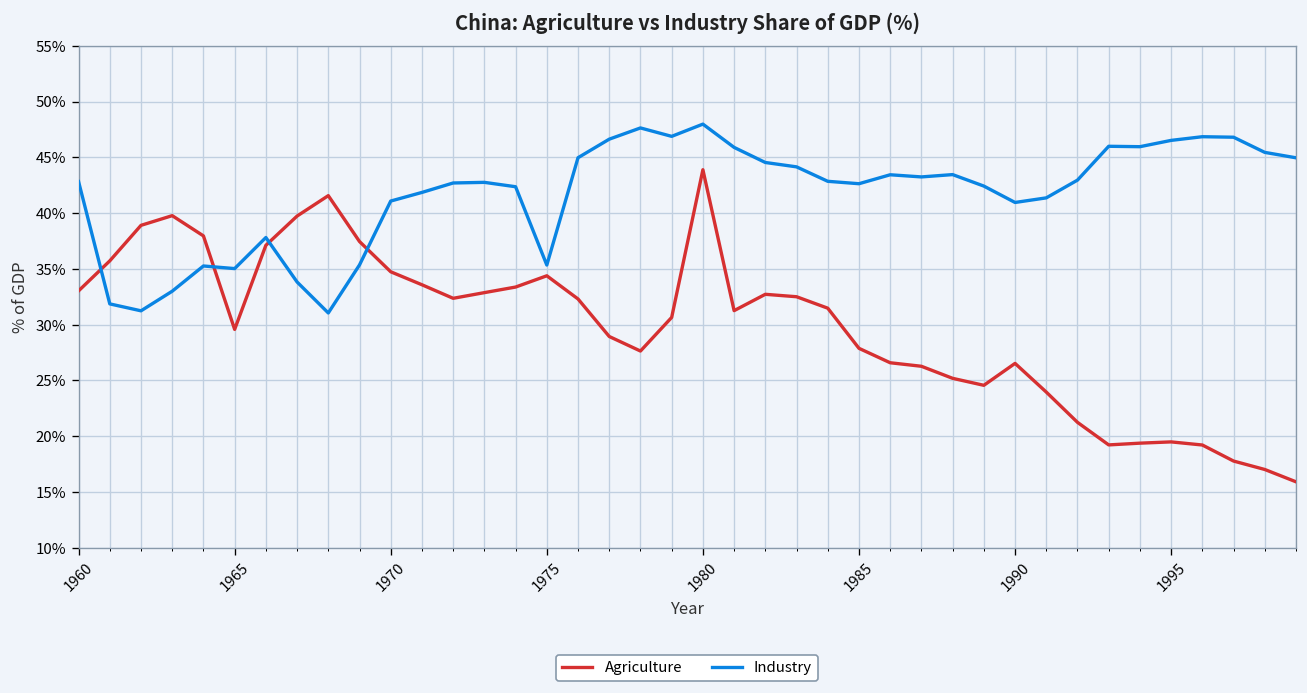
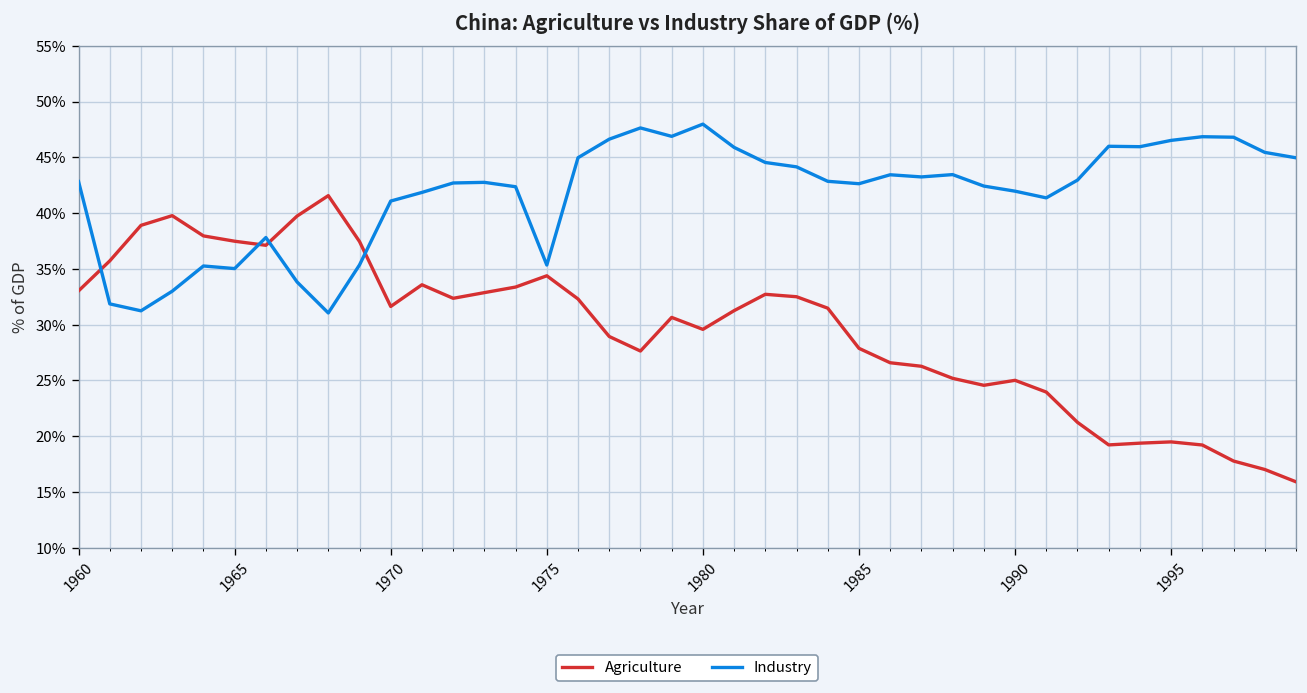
  {
    "Agriculture": {
      "1960": "33%",
-     "1965": "30%",
-     "1970": "35%",
+     "1965": "37%",
+     "1970": "32%",
      "1975": "34%",
-     "1980": "44%",
+     "1980": "30%",
      "1985": "28%",
-     "1990": "27%",
+     "1990": "25%",
      "1995": "19%"
    },
    "Industry": {
      "1960": "43%",
      "1965": "35%",
      "1970": "41%",
      "1975": "35%",
      "1980": "48%",
      "1985": "43%",
-     "1990": "41%",
+     "1990": "42%",
      "1995": "47%"
    }
  }
